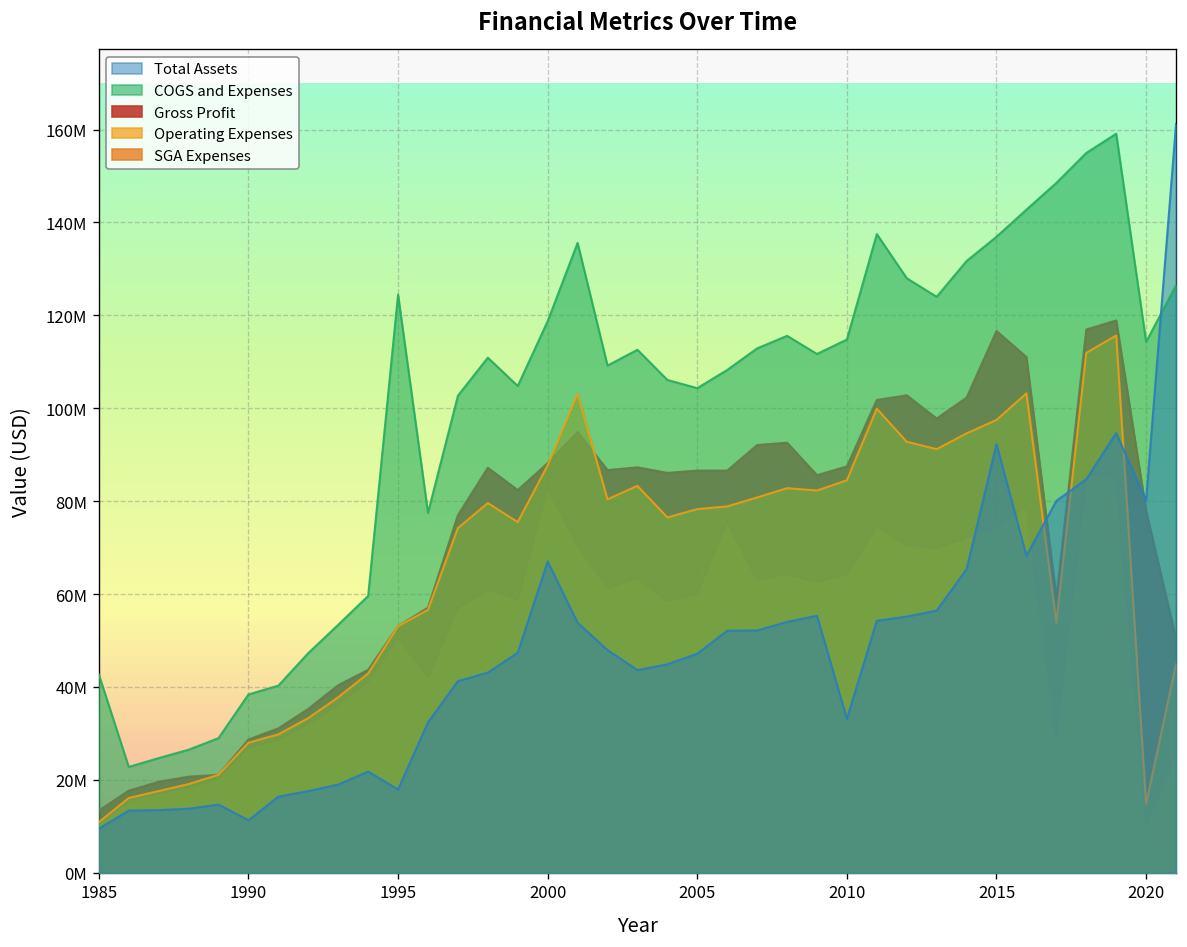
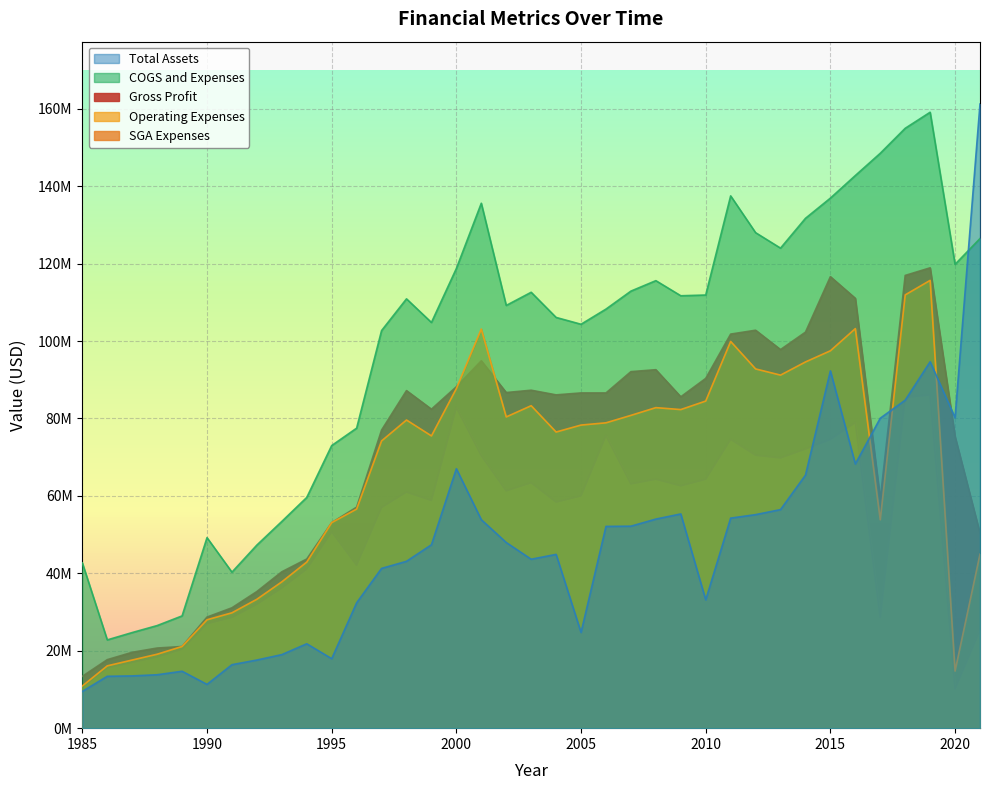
  {
    "Total Assets": {
      "1985": 10000000,
      "1990": 11000000,
      "1995": 18000000,
      "2000": 67000000,
-     "2005": 47000000,
+     "2005": 25000000,
      "2010": 33000000,
      "2015": 92000000,
      "2020": 80000000
    },
    "COGS and Expenses": {
      "1985": 43000000,
-     "1990": 38000000,
-     "1995": 124000000,
+     "1990": 49000000,
+     "1995": 73000000,
      "2000": 119000000,
      "2005": 104000000,
-     "2010": 115000000,
+     "2010": 112000000,
      "2015": 137000000,
-     "2020": 114000000
+     "2020": 120000000
    },
    "Gross Profit": {
      "1985": 13000000,
      "1990": 29000000,
      "2005": 87000000,
-     "2010": 88000000,
+     "2010": 90000000,
      "2015": 117000000,
-     "2020": 78000000
+     "2020": 75000000
    }
  }
